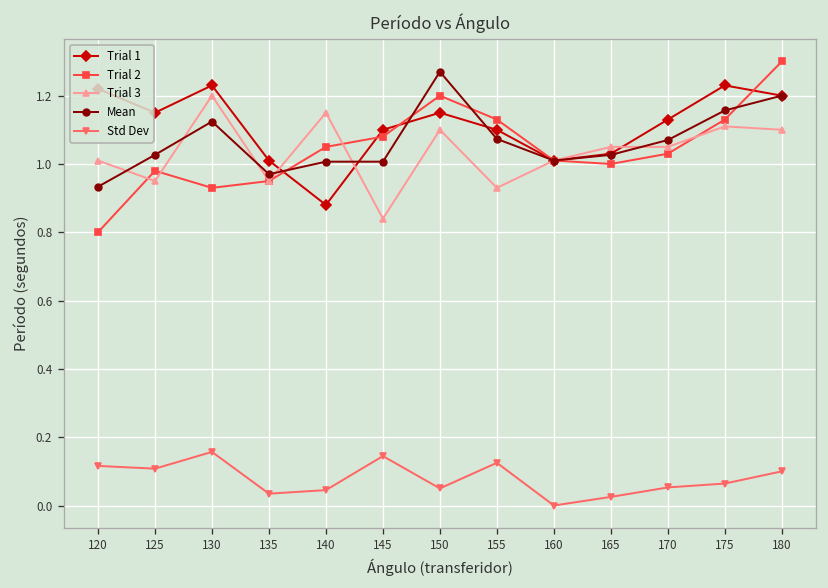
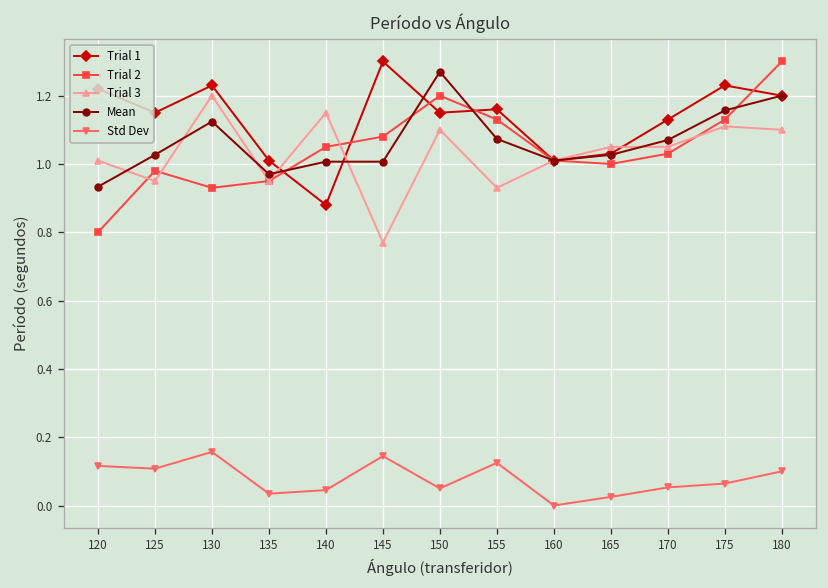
  {
    "Trial 1": {
      "125": 1.15,
      "130": 1.23,
      "135": 1.01,
      "140": 0.88,
-     "145": 1.1,
+     "145": 1.3,
      "150": 1.15,
-     "155": 1.10,
+     "155": 1.16,
      "170": 1.13,
      "175": 1.23
    },
    "Trial 3": {
      "120": 1.01,
      "125": 0.95,
      "130": 1.20,
      "140": 1.15,
-     "145": 0.84,
+     "145": 0.77,
      "150": 1.10,
      "155": 0.93,
      "165": 1.05,
      "170": 1.05,
      "175": 1.11,
      "180": 1.10
    },
    "Mean": {
      "120": 0.93,
      "125": 1.03,
      "130": 1.12,
      "135": 0.97,
      "140": 1.01,
      "145": 1.01,
      "150": 1.27,
      "155": 1.07,
      "170": 1.07,
      "175": 1.16
    }
  }
